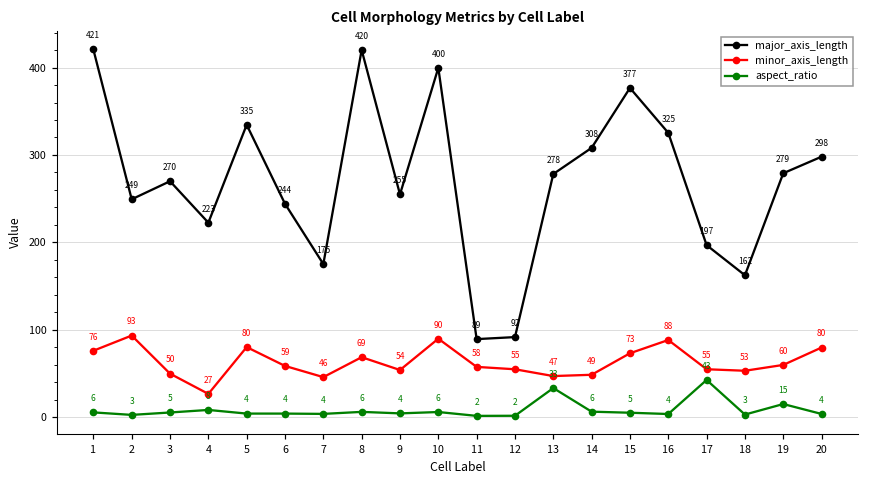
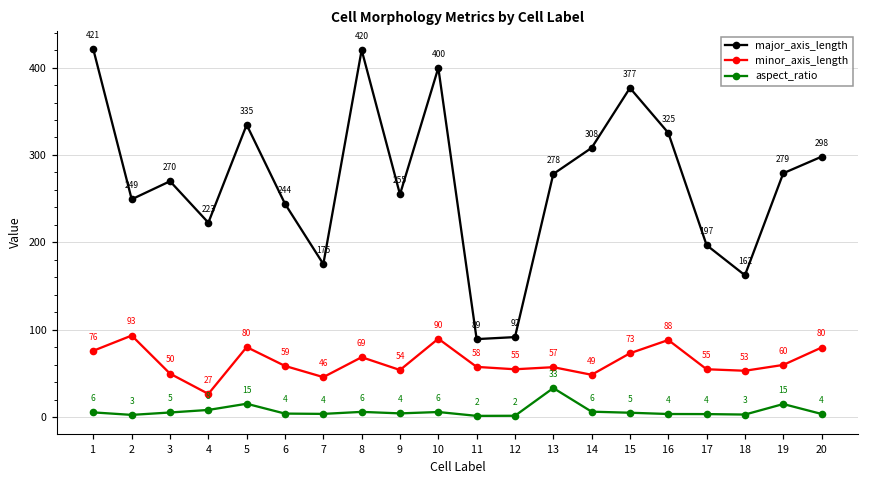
  {
    "major_axis_length": {
      "1": 421,
      "2": 249,
      "3": 270,
      "4": 223,
      "5": 335,
      "6": 244,
      "7": 175,
      "8": 420,
      "9": 255,
      "10": 400,
      "11": 89,
      "12": 92,
      "13": 278,
      "14": 308,
      "15": 377,
      "16": 325,
      "17": 197,
      "18": 162,
      "19": 279,
      "20": 298
    },
    "minor_axis_length": {
      "1": 76,
      "2": 93,
      "3": 50,
      "4": 27,
      "5": 80,
      "6": 59,
      "7": 46,
      "8": 69,
      "9": 54,
      "10": 90,
      "11": 58,
      "12": 55,
-     "13": 47,
+     "13": 57,
      "14": 49,
      "15": 73,
      "16": 88,
      "17": 55,
      "18": 53,
      "19": 60,
      "20": 80
    },
    "aspect_ratio": {
      "1": 6,
      "2": 3,
      "3": 5,
-     "5": 4,
+     "5": 15,
      "6": 4,
      "7": 4,
      "8": 6,
      "9": 4,
      "10": 6,
      "11": 2,
      "12": 2,
      "14": 6,
      "15": 5,
      "16": 4,
-     "17": 43,
+     "17": 4,
      "18": 3,
      "19": 15,
      "20": 4
    }
  }
